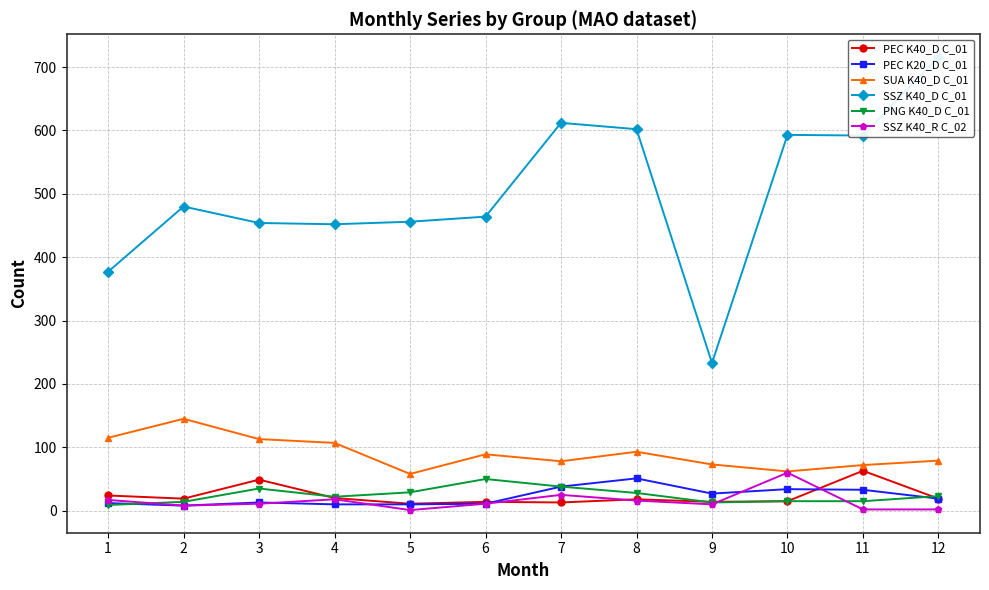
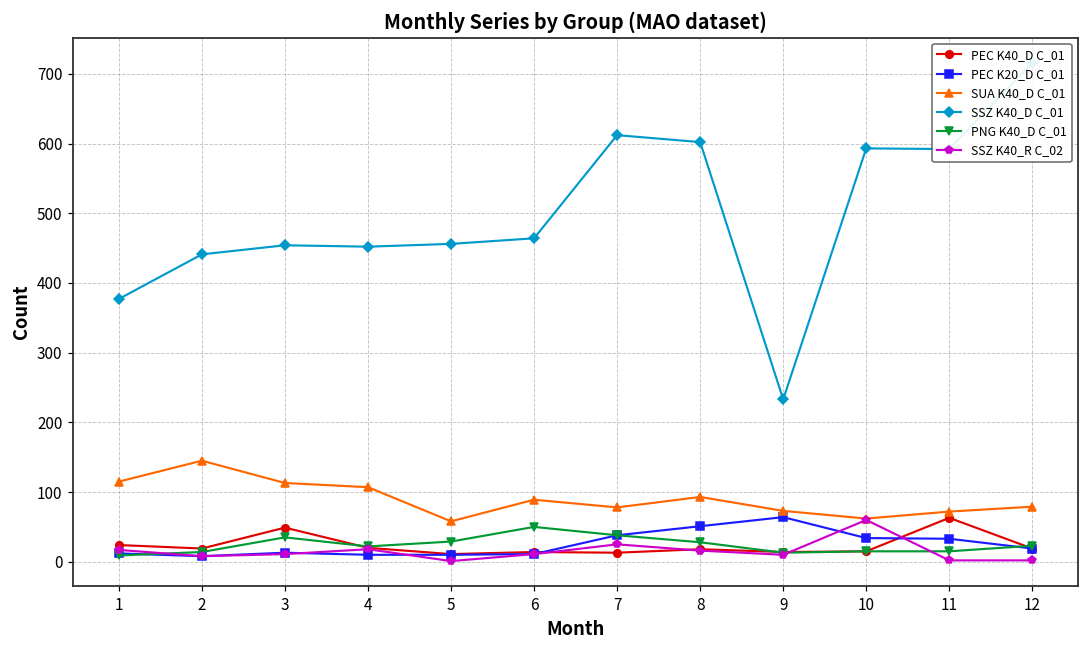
  {
    "PEC K40_D C_01": {
      "1": 20,
      "2": 20,
      "3": 50,
      "7": 10,
      "11": 60
    },
    "PEC K20_D C_01": {
      "4": 10,
      "8": 50,
-     "9": 30,
+     "9": 60,
      "10": 30,
      "11": 30
    },
    "SUA K40_D C_01": {
      "1": 120,
      "2": 150,
      "3": 110,
      "4": 110,
      "5": 60,
      "6": 90,
      "7": 80,
      "8": 90,
      "9": 70,
      "11": 70,
      "12": 80
    },
    "SSZ K40_D C_01": {
      "1": 380,
-     "2": 480,
+     "2": 440,
      "3": 450,
      "4": 450,
      "5": 460,
      "6": 460,
      "7": 610,
      "8": 600,
      "9": 230,
      "10": 590
    },
    "PNG K40_D C_01": {
      "2": 10,
      "3": 40,
      "5": 30,
      "6": 50,
      "8": 30,
      "11": 20,
      "12": 20
    },
    "SSZ K40_R C_02": {
      "1": 20,
      "5": 0,
      "7": 30,
      "11": 0,
      "12": 0
    }
  }
